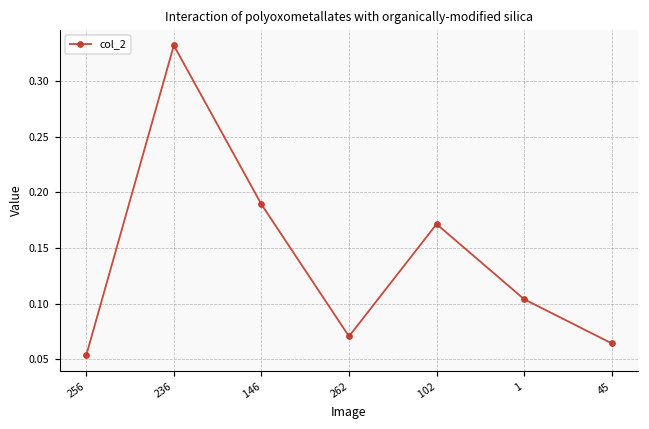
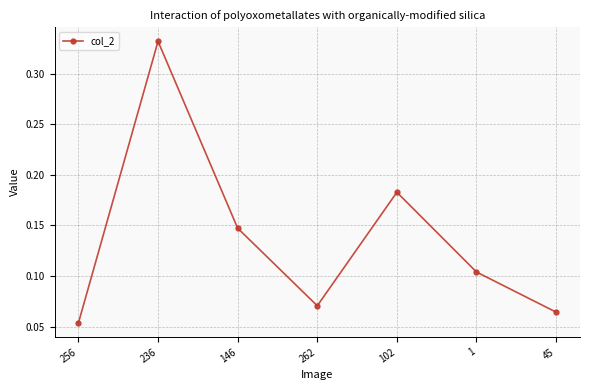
  {
    "256": 0.053,
    "236": 0.332,
-   "146": 0.189,
+   "146": 0.147,
    "262": 0.071,
-   "102": 0.171,
+   "102": 0.183,
    "1": 0.104,
    "45": 0.064
  }
